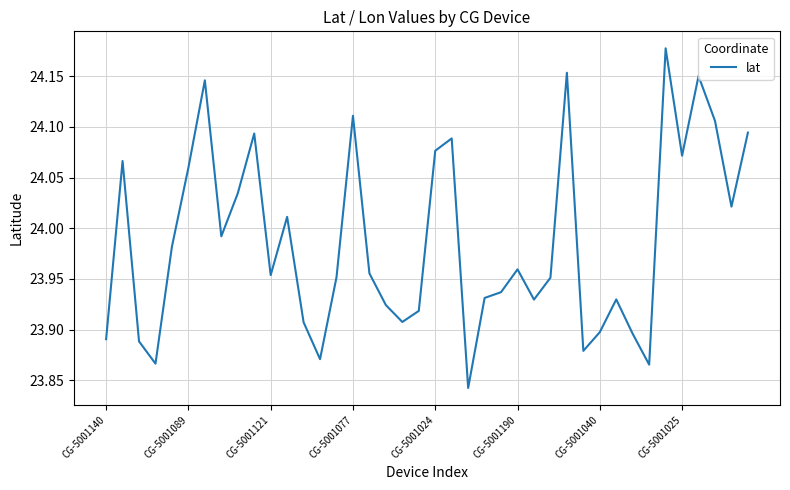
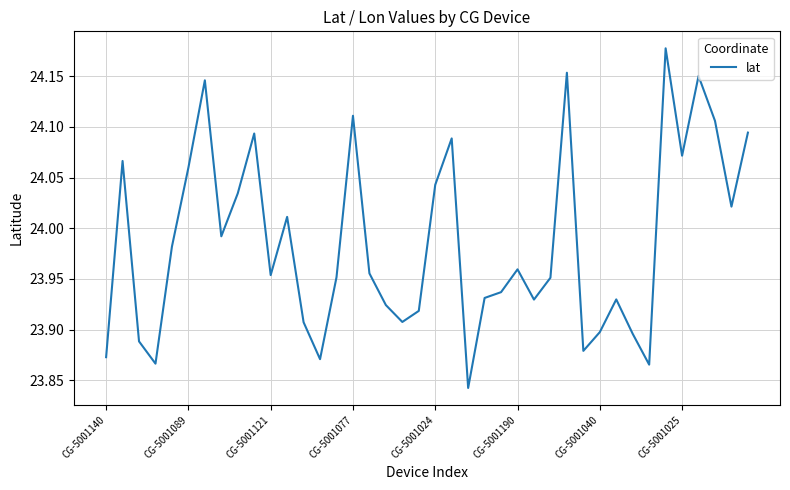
  {
-   "CG-5001140": 23.890,
+   "CG-5001140": 23.873,
    "CG-5001089": 24.060,
    "CG-5001121": 23.954,
    "CG-5001077": 24.111,
-   "CG-5001024": 24.076,
+   "CG-5001024": 24.043,
    "CG-5001190": 23.959,
    "CG-5001040": 23.897,
    "CG-5001025": 24.072
  }
